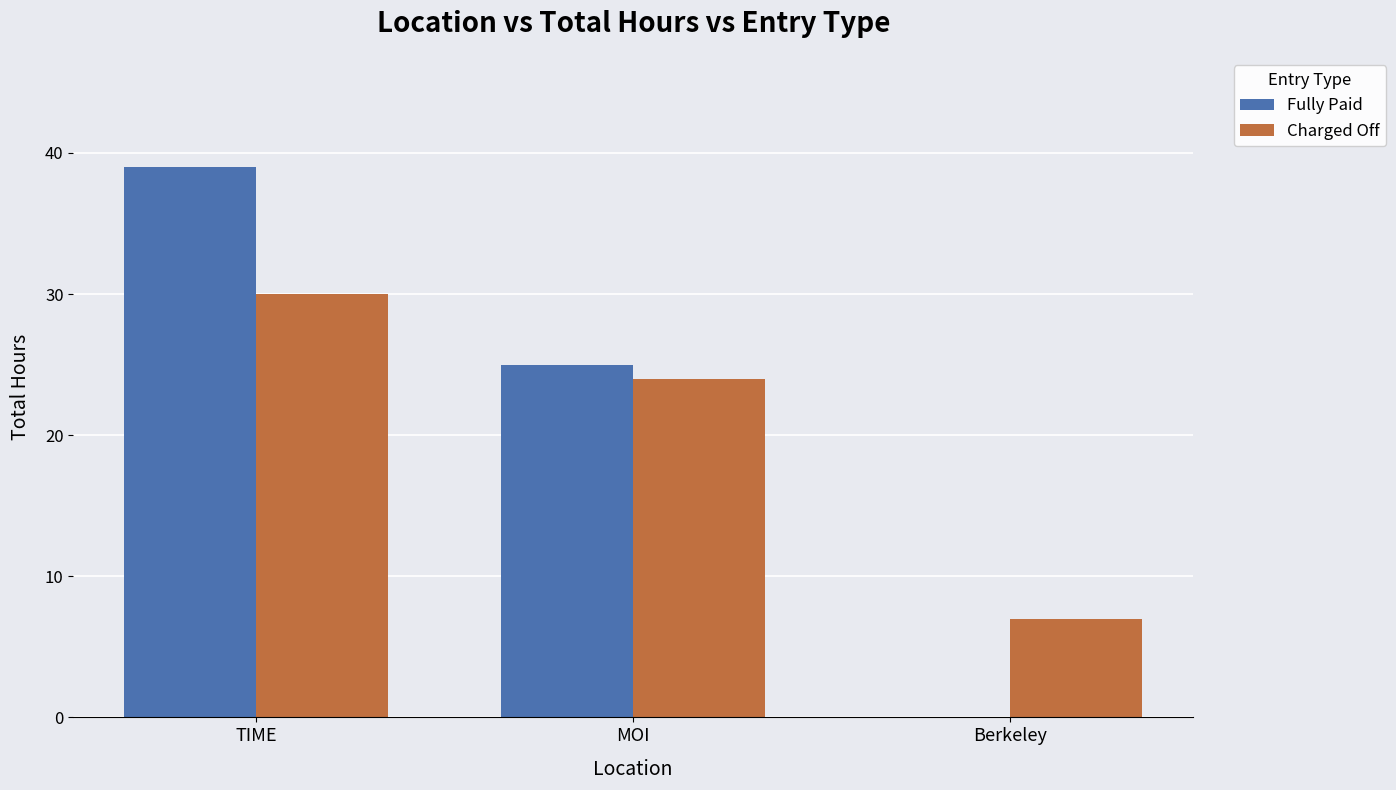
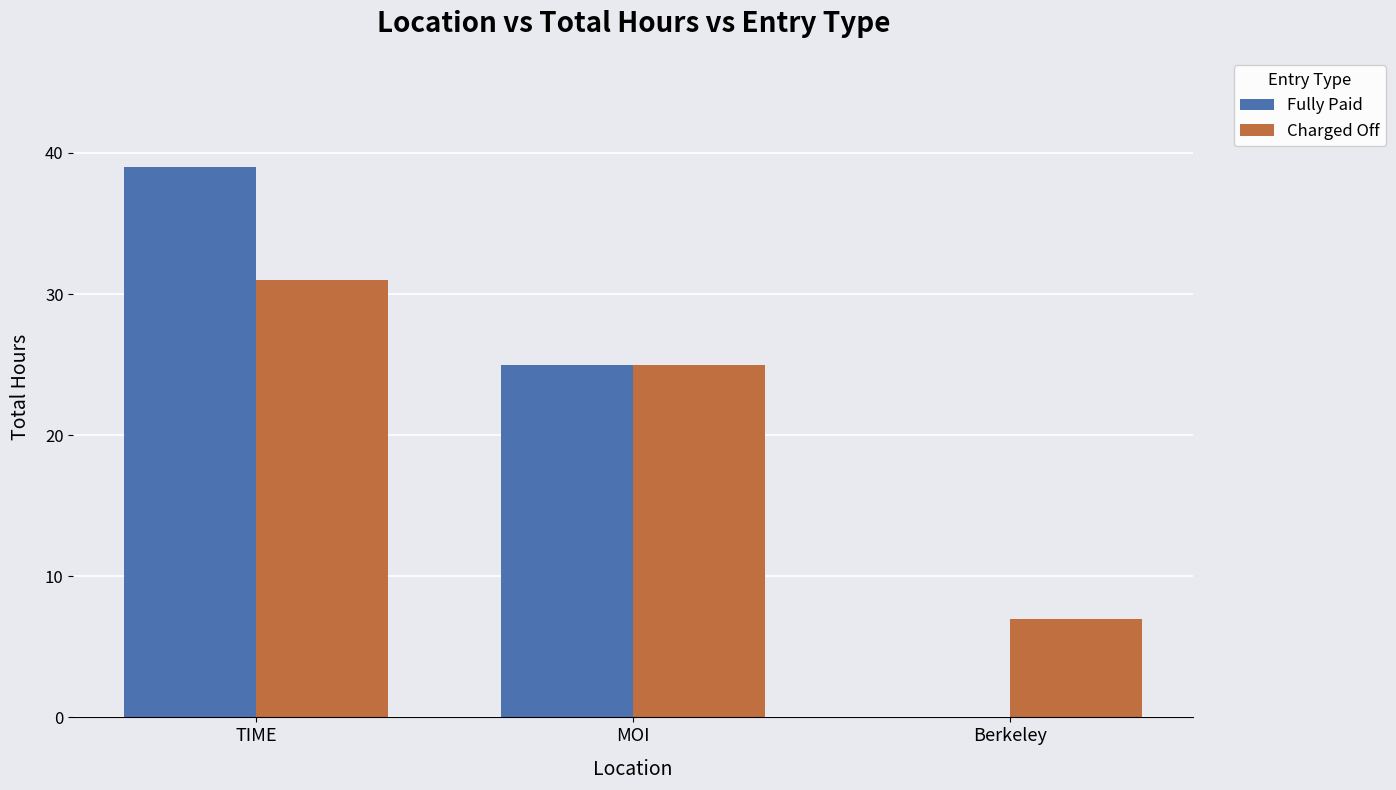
  {
    "Fully Paid": {
      "TIME": 39,
      "MOI": 25,
      "Berkeley": 0
    },
    "Charged Off": {
-     "TIME": 30,
-     "MOI": 24,
+     "TIME": 31,
+     "MOI": 25,
      "Berkeley": 7
    }
  }
